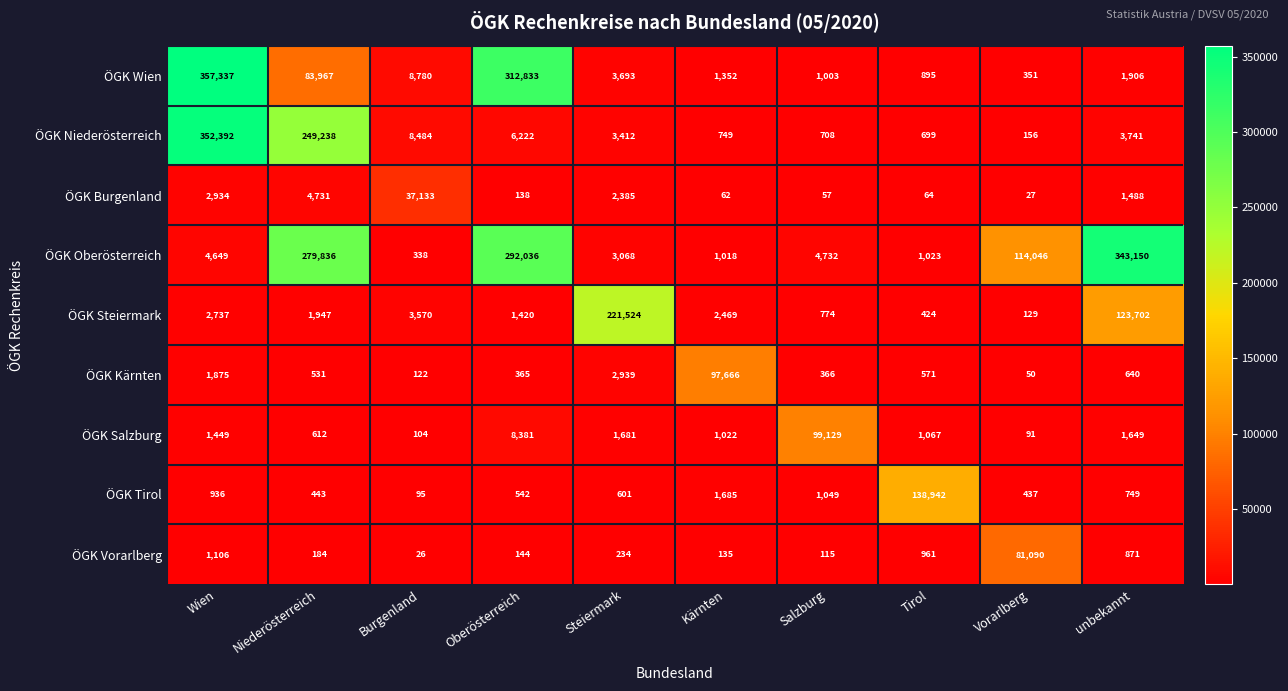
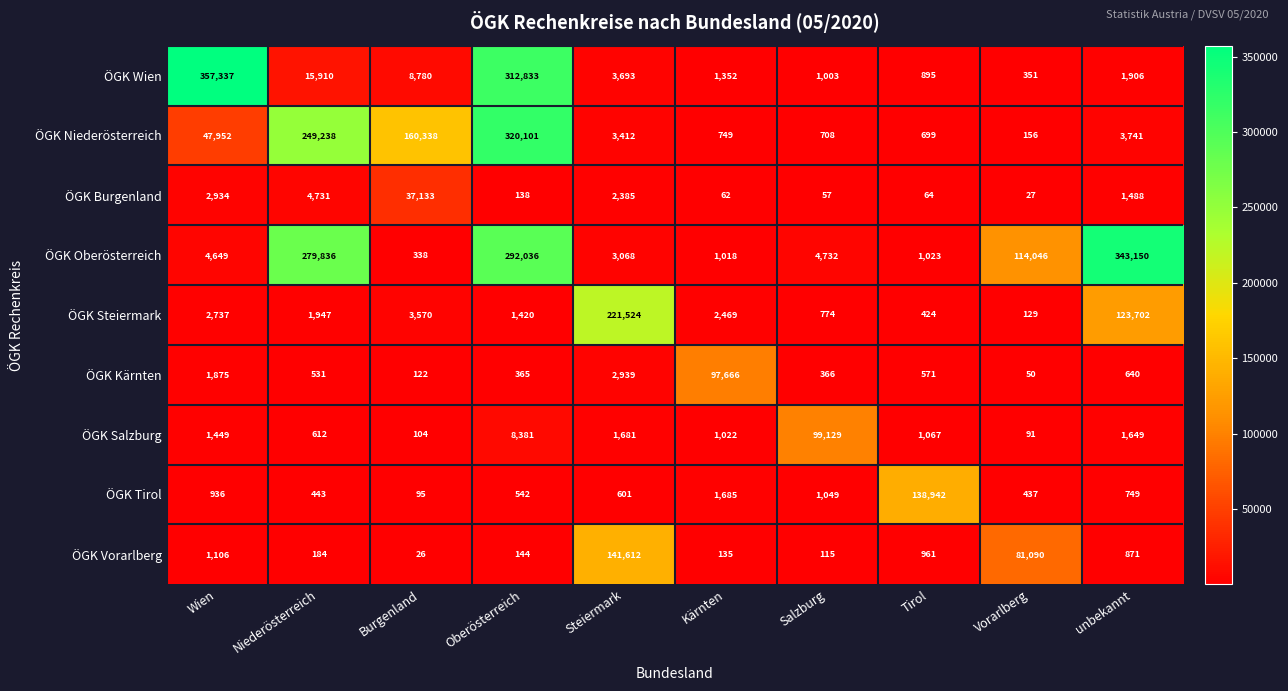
  {
    "ÖGK Wien": {
      "Wien": "357,337",
-     "Niederösterreich": "83,967",
+     "Niederösterreich": "15,910",
      "Burgenland": "8,780",
      "Oberösterreich": "312,833",
      "Steiermark": "3,693",
      "Kärnten": "1,352",
      "Salzburg": "1,003",
      "Tirol": "895",
      "Vorarlberg": "351",
      "unbekannt": "1,906"
    },
    "ÖGK Niederösterreich": {
-     "Wien": "352,392",
+     "Wien": "47,952",
      "Niederösterreich": "249,238",
-     "Burgenland": "8,484",
-     "Oberösterreich": "6,222",
+     "Burgenland": "160,338",
+     "Oberösterreich": "320,101",
      "Steiermark": "3,412",
      "Kärnten": "749",
      "Salzburg": "708",
      "Tirol": "699",
      "Vorarlberg": "156",
      "unbekannt": "3,741"
    },
    "ÖGK Burgenland": {
      "Wien": "2,934",
      "Niederösterreich": "4,731",
      "Burgenland": "37,133",
      "Oberösterreich": "138",
      "Steiermark": "2,385",
      "Kärnten": "62",
      "Salzburg": "57",
      "Tirol": "64",
      "Vorarlberg": "27",
      "unbekannt": "1,488"
    },
    "ÖGK Oberösterreich": {
      "Wien": "4,649",
      "Niederösterreich": "279,836",
      "Burgenland": "338",
      "Oberösterreich": "292,036",
      "Steiermark": "3,068",
      "Kärnten": "1,018",
      "Salzburg": "4,732",
      "Tirol": "1,023",
      "Vorarlberg": "114,046",
      "unbekannt": "343,150"
    },
    "ÖGK Steiermark": {
      "Wien": "2,737",
      "Niederösterreich": "1,947",
      "Burgenland": "3,570",
      "Oberösterreich": "1,420",
      "Steiermark": "221,524",
      "Kärnten": "2,469",
      "Salzburg": "774",
      "Tirol": "424",
      "Vorarlberg": "129",
      "unbekannt": "123,702"
    },
    "ÖGK Kärnten": {
      "Wien": "1,875",
      "Niederösterreich": "531",
      "Burgenland": "122",
      "Oberösterreich": "365",
      "Steiermark": "2,939",
      "Kärnten": "97,666",
      "Salzburg": "366",
      "Tirol": "571",
      "Vorarlberg": "50",
      "unbekannt": "640"
    },
    "ÖGK Salzburg": {
      "Wien": "1,449",
      "Niederösterreich": "612",
      "Burgenland": "104",
      "Oberösterreich": "8,381",
      "Steiermark": "1,681",
      "Kärnten": "1,022",
      "Salzburg": "99,129",
      "Tirol": "1,067",
      "Vorarlberg": "91",
      "unbekannt": "1,649"
    },
    "ÖGK Tirol": {
      "Wien": "936",
      "Niederösterreich": "443",
      "Burgenland": "95",
      "Oberösterreich": "542",
      "Steiermark": "601",
      "Kärnten": "1,685",
      "Salzburg": "1,049",
      "Tirol": "138,942",
      "Vorarlberg": "437",
      "unbekannt": "749"
    },
    "ÖGK Vorarlberg": {
      "Wien": "1,106",
      "Niederösterreich": "184",
      "Burgenland": "26",
      "Oberösterreich": "144",
-     "Steiermark": "234",
+     "Steiermark": "141,612",
      "Kärnten": "135",
      "Salzburg": "115",
      "Tirol": "961",
      "Vorarlberg": "81,090",
      "unbekannt": "871"
    }
  }
